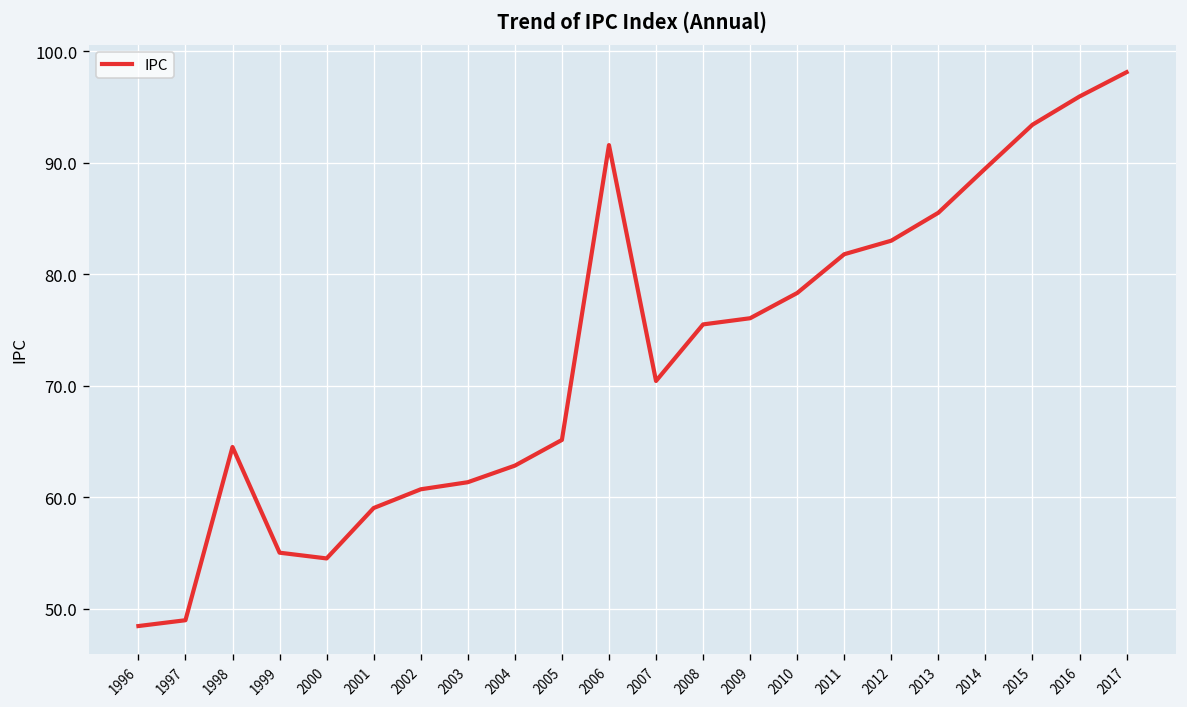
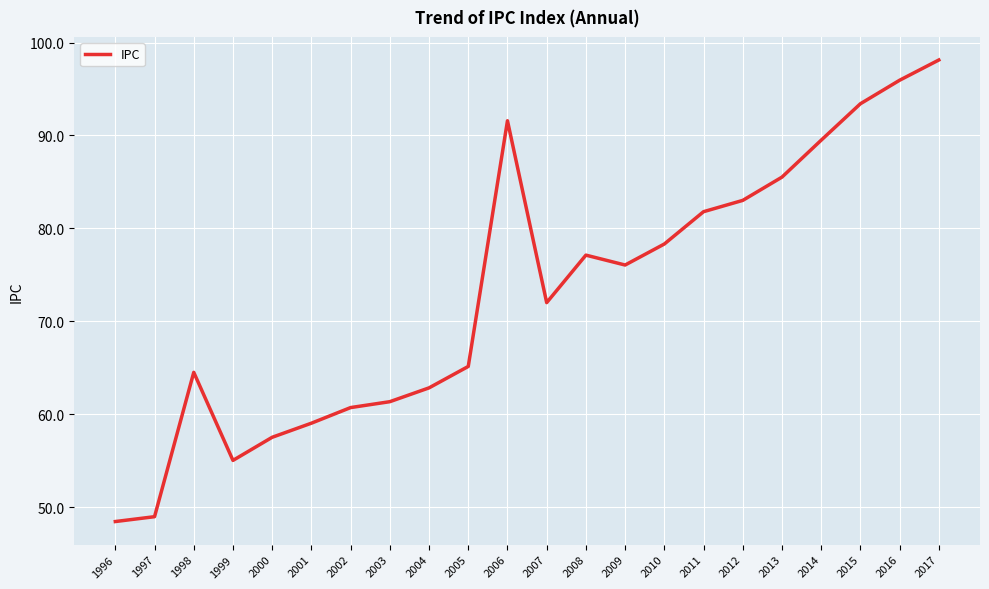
  {
    "1996": 48,
    "1997": 49,
    "1998": 65,
    "1999": 55,
-   "2000": 55,
+   "2000": 58,
    "2001": 59,
    "2002": 61,
    "2003": 61,
    "2004": 63,
    "2005": 65,
    "2006": 92,
-   "2007": 70,
-   "2008": 76,
+   "2007": 72,
+   "2008": 77,
    "2009": 76,
    "2010": 78,
    "2011": 82,
    "2012": 83,
    "2013": 86,
    "2014": 89,
    "2015": 93,
    "2016": 96,
    "2017": 98
  }
